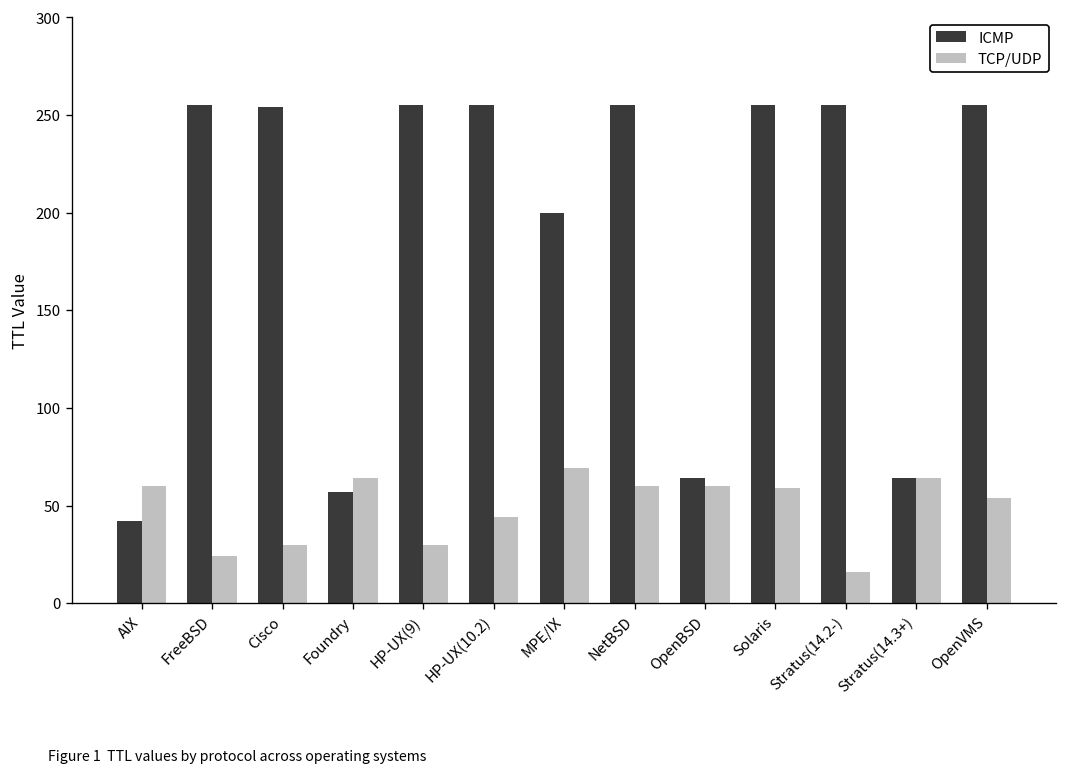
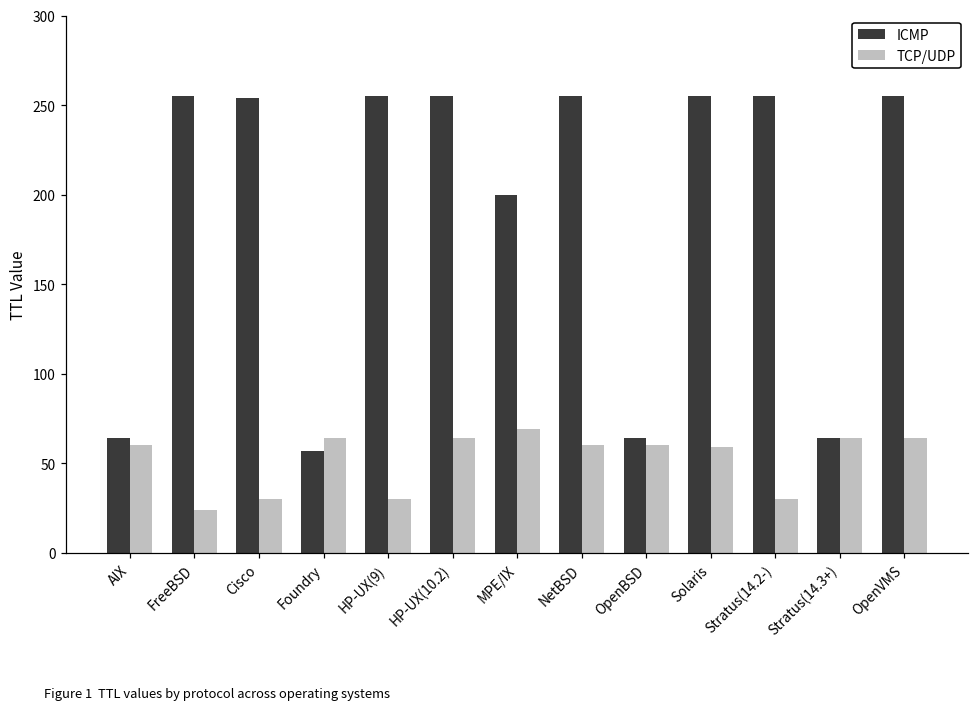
  {
    "ICMP": {
-     "AIX": 42,
+     "AIX": 64,
      "FreeBSD": 255,
      "Cisco": 254,
      "Foundry": 57,
      "HP-UX(9)": 255,
      "HP-UX(10.2)": 255,
      "MPE/IX": 200,
      "NetBSD": 255,
      "OpenBSD": 64,
      "Solaris": 255,
      "Stratus(14.2-)": 255,
      "Stratus(14.3+)": 64,
      "OpenVMS": 255
    },
    "TCP/UDP": {
      "AIX": 60,
      "FreeBSD": 24,
      "Cisco": 30,
      "Foundry": 64,
      "HP-UX(9)": 30,
-     "HP-UX(10.2)": 44,
+     "HP-UX(10.2)": 64,
      "MPE/IX": 69,
      "NetBSD": 60,
      "OpenBSD": 60,
      "Solaris": 59,
-     "Stratus(14.2-)": 16,
+     "Stratus(14.2-)": 30,
      "Stratus(14.3+)": 64,
-     "OpenVMS": 54
+     "OpenVMS": 64
    }
  }
